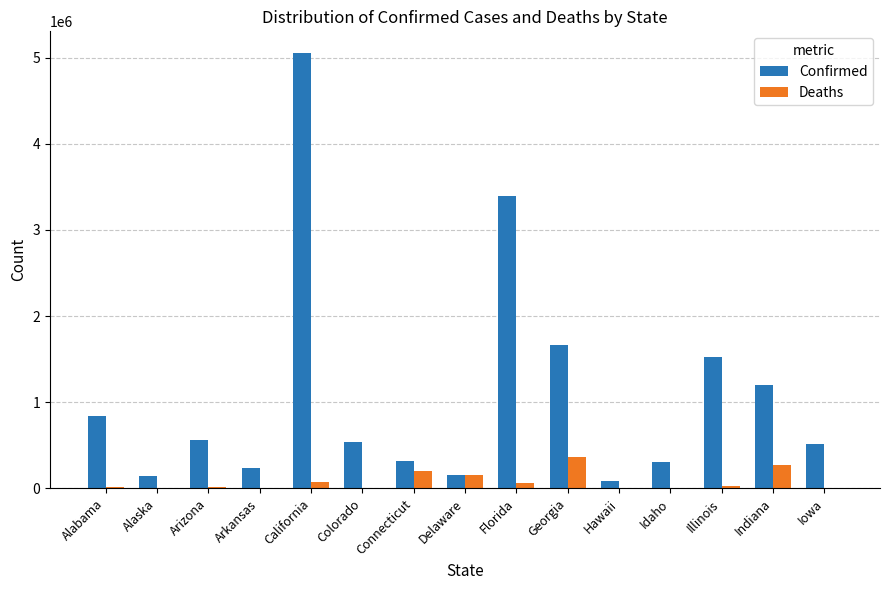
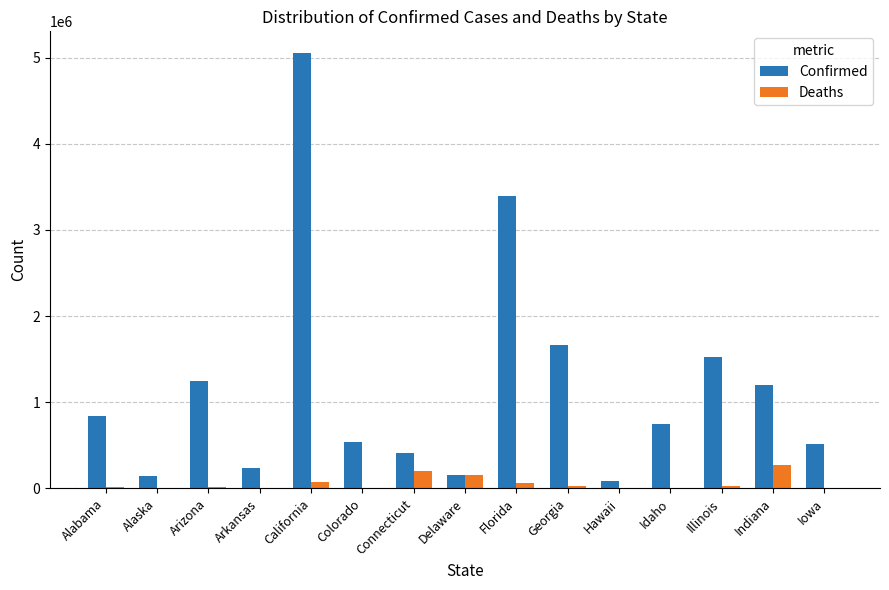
  {
    "Confirmed": {
      "Alabama": 800000,
      "Alaska": 100000,
-     "Arizona": 600000,
+     "Arizona": 1300000,
      "Arkansas": 200000,
      "California": 5100000,
      "Colorado": 500000,
-     "Connecticut": 300000,
+     "Connecticut": 400000,
      "Delaware": 200000,
      "Florida": 3400000,
      "Georgia": 1700000,
      "Hawaii": 100000,
-     "Idaho": 300000,
+     "Idaho": 700000,
      "Illinois": 1500000,
      "Indiana": 1200000,
      "Iowa": 500000
    },
    "Deaths": {
      "California": 100000,
      "Connecticut": 200000,
      "Delaware": 200000,
      "Florida": 100000,
-     "Georgia": 400000,
+     "Georgia": 0,
      "Illinois": 0,
      "Indiana": 300000
    }
  }
